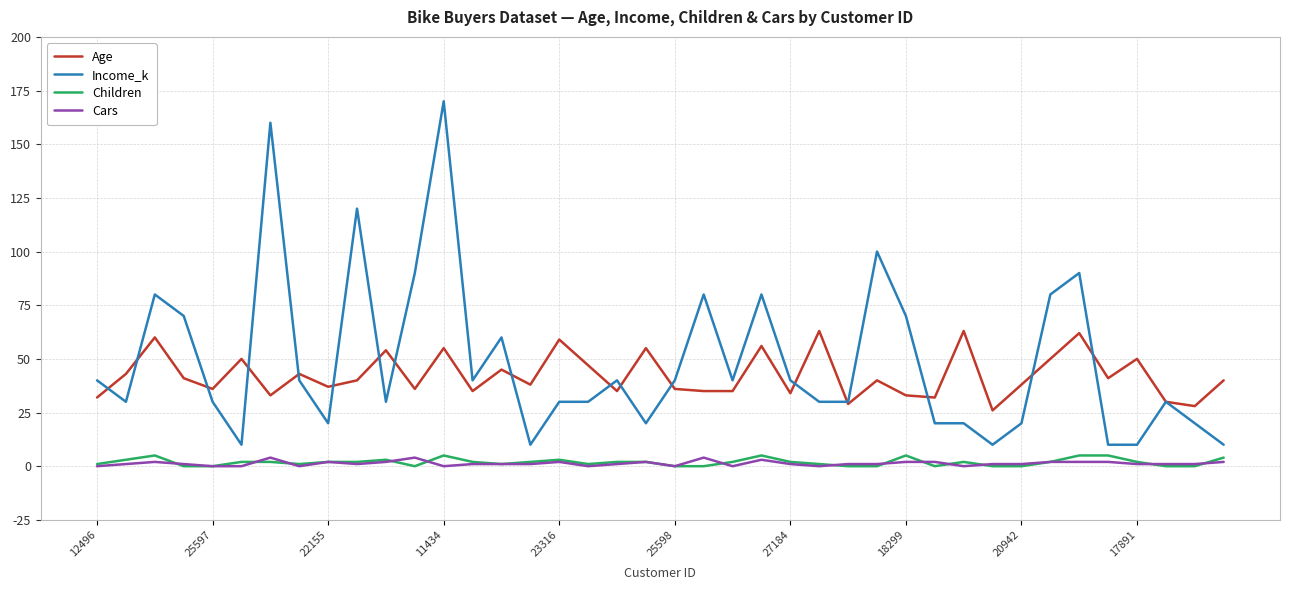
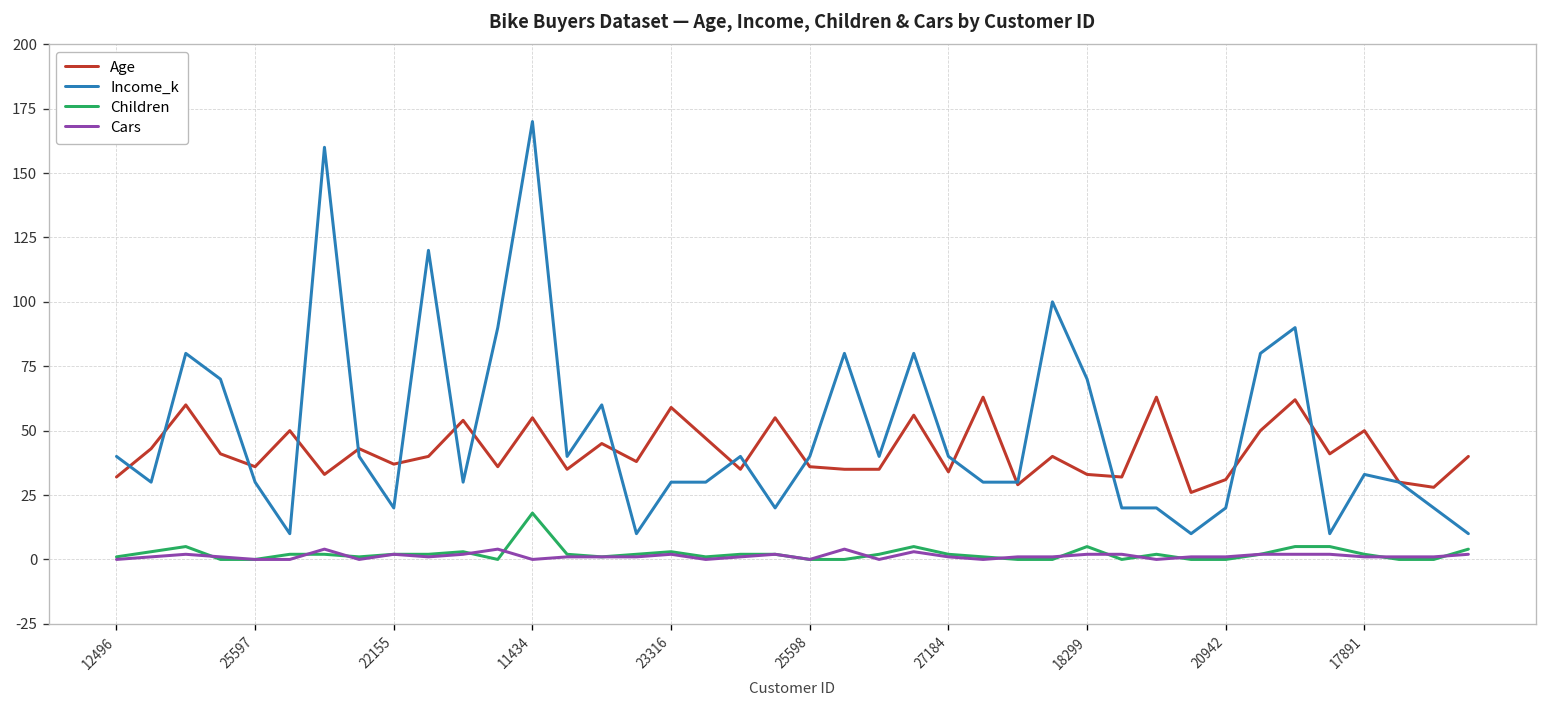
  {
    "Age": {
      "12496": 32,
      "25597": 36,
      "22155": 37,
      "11434": 55,
      "23316": 59,
      "25598": 36,
      "27184": 34,
      "18299": 33,
-     "20942": 38,
+     "20942": 31,
      "17891": 50
    },
    "Income_k": {
      "12496": 40,
      "25597": 30,
      "22155": 20,
      "11434": 170,
      "23316": 30,
      "25598": 40,
      "27184": 40,
      "18299": 70,
      "20942": 20,
-     "17891": 10
+     "17891": 33
    },
    "Children": {
-     "11434": 5,
+     "11434": 18,
      "18299": 5
    },
    "Cars": {
      "11434": 0,
      "18299": 2
    }
  }
